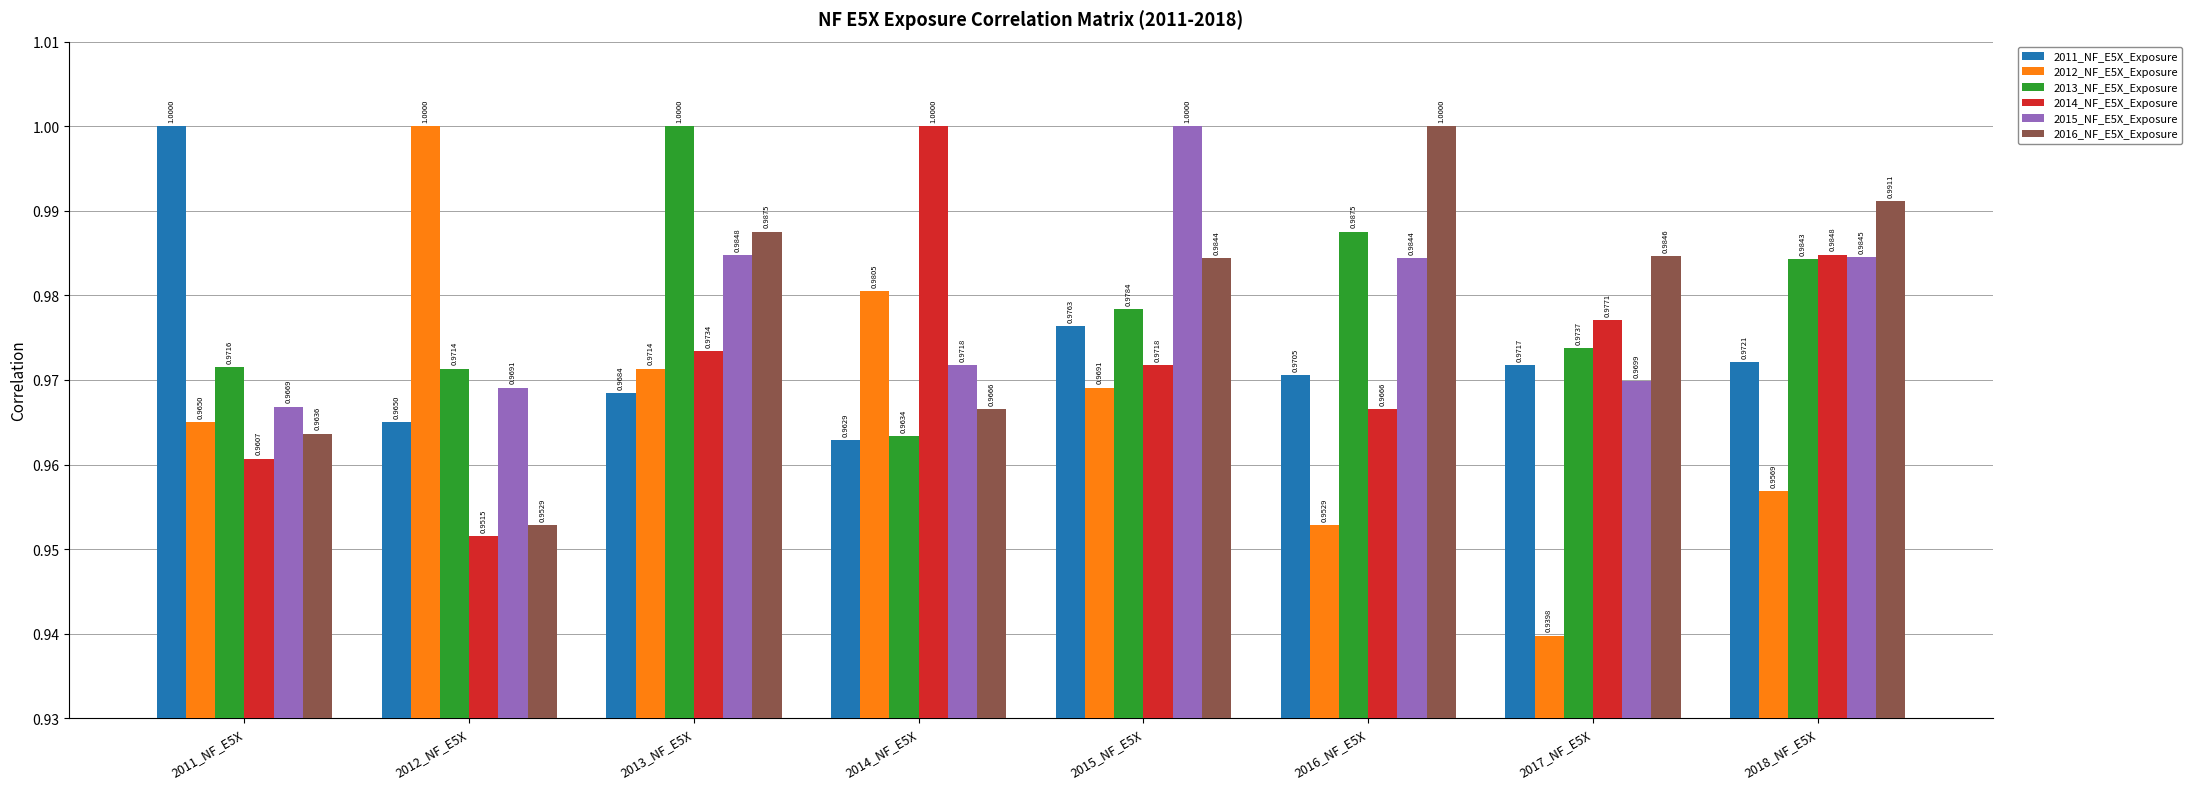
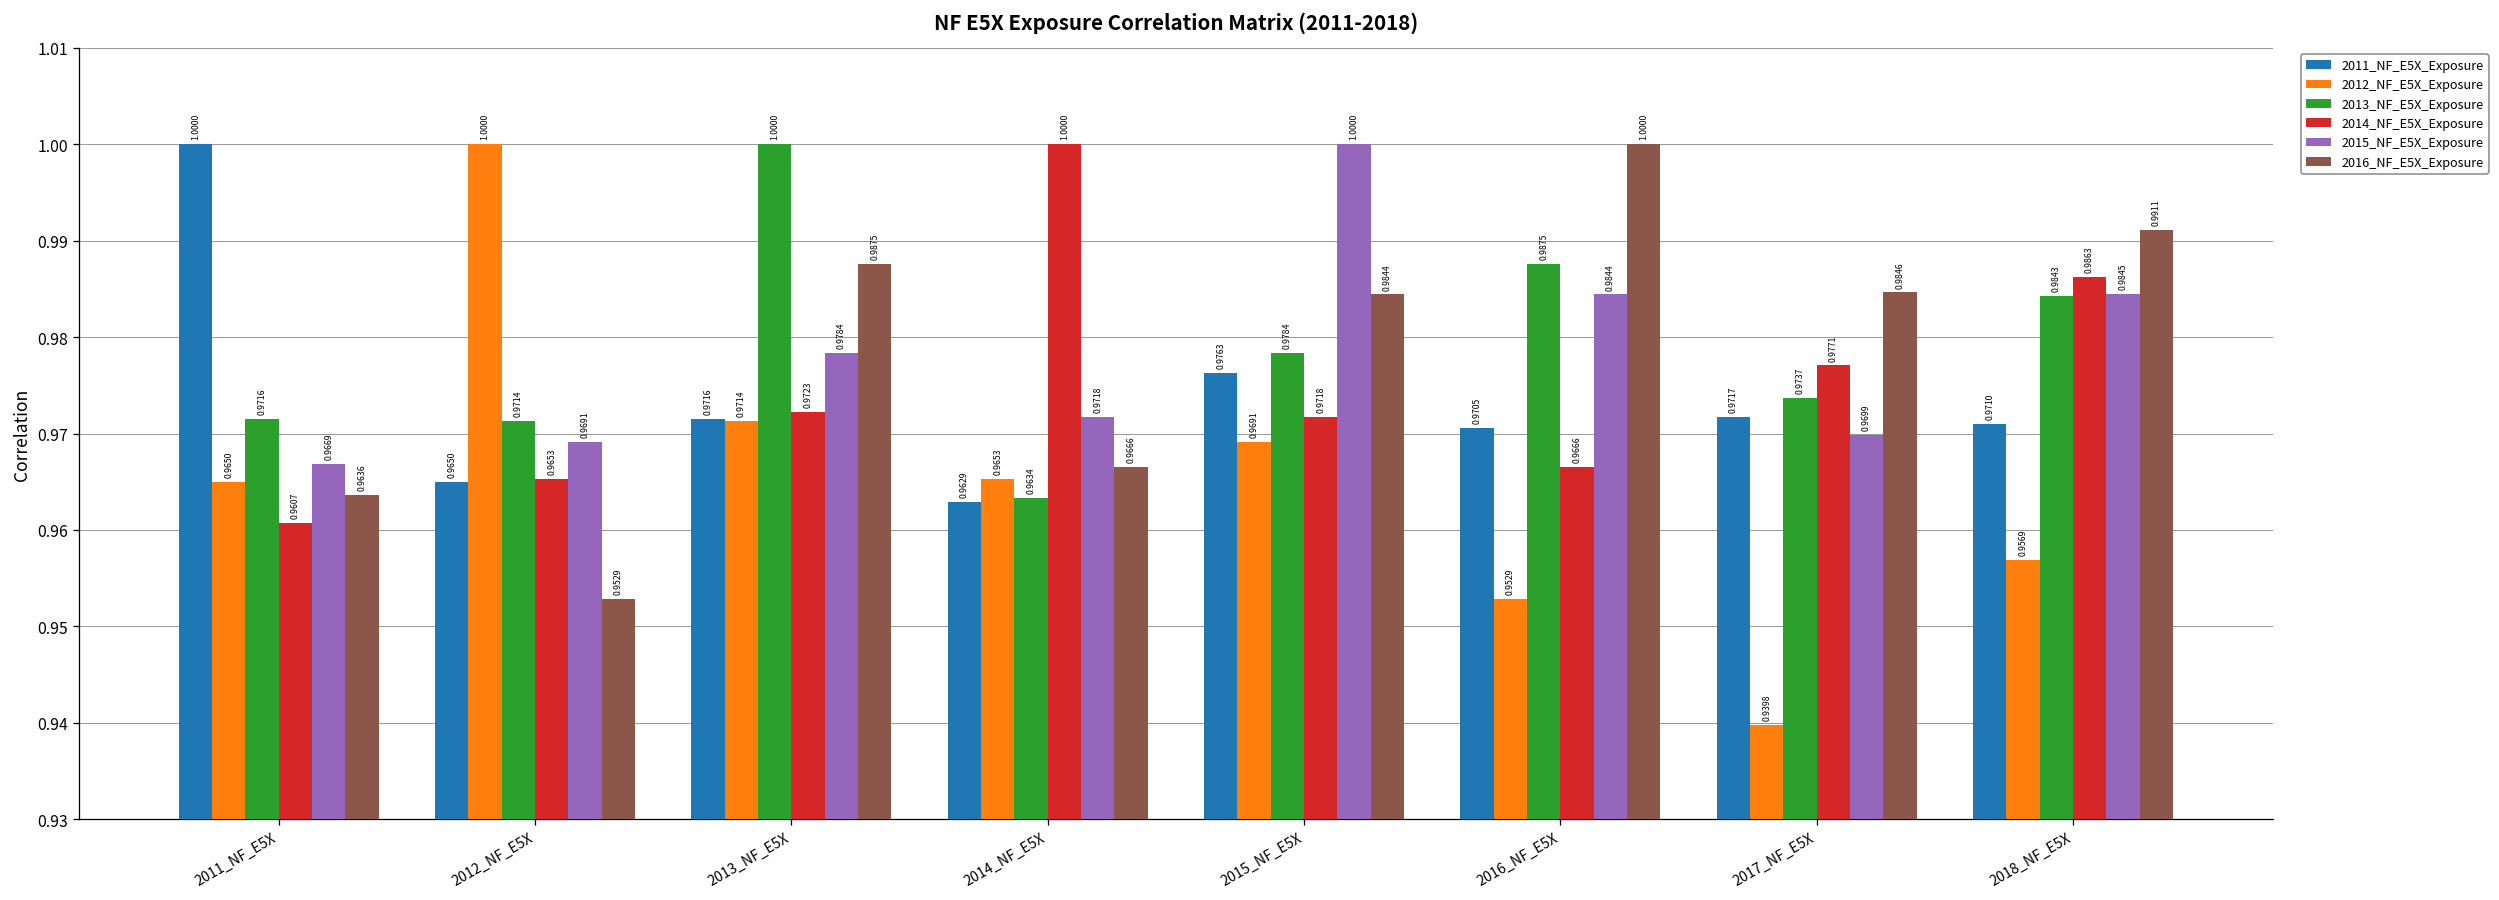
  {
    "2011_NF_E5X_Exposure": {
      "2011_NF_E5X": 1.0000,
      "2012_NF_E5X": 0.9650,
-     "2013_NF_E5X": 0.9684,
+     "2013_NF_E5X": 0.9716,
      "2014_NF_E5X": 0.9629,
      "2015_NF_E5X": 0.9763,
      "2016_NF_E5X": 0.9705,
      "2017_NF_E5X": 0.9717,
-     "2018_NF_E5X": 0.9721
+     "2018_NF_E5X": 0.9710
    },
    "2012_NF_E5X_Exposure": {
      "2011_NF_E5X": 0.9650,
      "2012_NF_E5X": 1.0000,
      "2013_NF_E5X": 0.9714,
-     "2014_NF_E5X": 0.9805,
+     "2014_NF_E5X": 0.9653,
      "2015_NF_E5X": 0.9691,
      "2016_NF_E5X": 0.9529,
      "2017_NF_E5X": 0.9398,
      "2018_NF_E5X": 0.9569
    },
    "2013_NF_E5X_Exposure": {
      "2011_NF_E5X": 0.9716,
      "2012_NF_E5X": 0.9714,
      "2013_NF_E5X": 1.0000,
      "2014_NF_E5X": 0.9634,
      "2015_NF_E5X": 0.9784,
      "2016_NF_E5X": 0.9875,
      "2017_NF_E5X": 0.9737,
      "2018_NF_E5X": 0.9843
    },
    "2014_NF_E5X_Exposure": {
      "2011_NF_E5X": 0.9607,
-     "2012_NF_E5X": 0.9515,
-     "2013_NF_E5X": 0.9734,
+     "2012_NF_E5X": 0.9653,
+     "2013_NF_E5X": 0.9723,
      "2014_NF_E5X": 1.0000,
      "2015_NF_E5X": 0.9718,
      "2016_NF_E5X": 0.9666,
      "2017_NF_E5X": 0.9771,
-     "2018_NF_E5X": 0.9848
+     "2018_NF_E5X": 0.9863
    },
    "2015_NF_E5X_Exposure": {
      "2011_NF_E5X": 0.9669,
      "2012_NF_E5X": 0.9691,
-     "2013_NF_E5X": 0.9848,
+     "2013_NF_E5X": 0.9784,
      "2014_NF_E5X": 0.9718,
      "2015_NF_E5X": 1.0000,
      "2016_NF_E5X": 0.9844,
      "2017_NF_E5X": 0.9699,
      "2018_NF_E5X": 0.9845
    },
    "2016_NF_E5X_Exposure": {
      "2011_NF_E5X": 0.9636,
      "2012_NF_E5X": 0.9529,
      "2013_NF_E5X": 0.9875,
      "2014_NF_E5X": 0.9666,
      "2015_NF_E5X": 0.9844,
      "2016_NF_E5X": 1.0000,
      "2017_NF_E5X": 0.9846,
      "2018_NF_E5X": 0.9911
    }
  }
